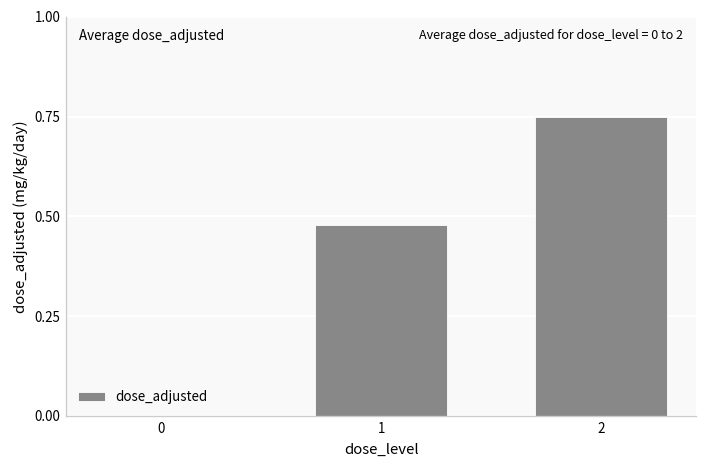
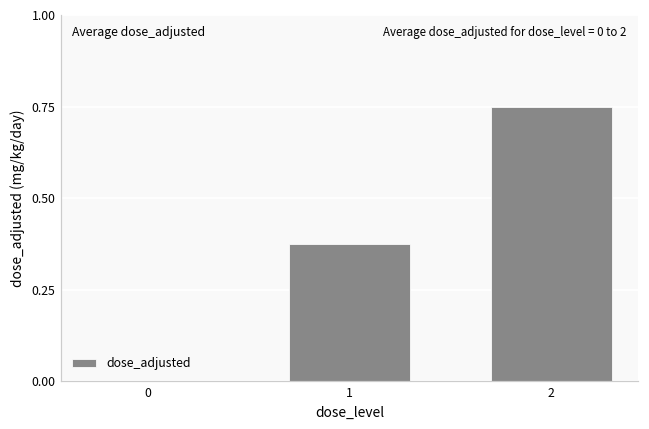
  {
    "0": 0.00,
-   "1": 0.48,
+   "1": 0.38,
    "2": 0.75
  }
